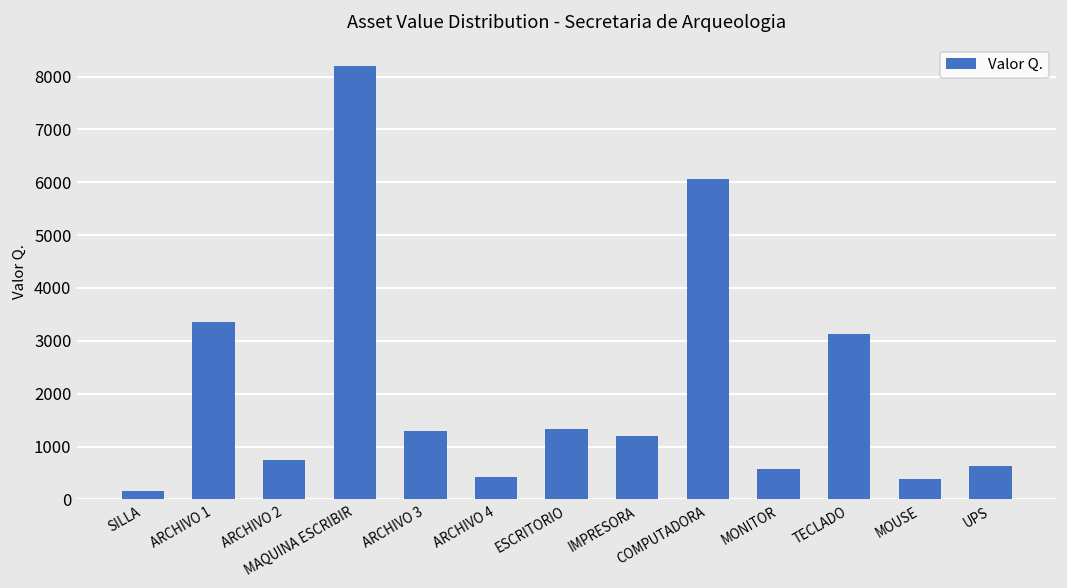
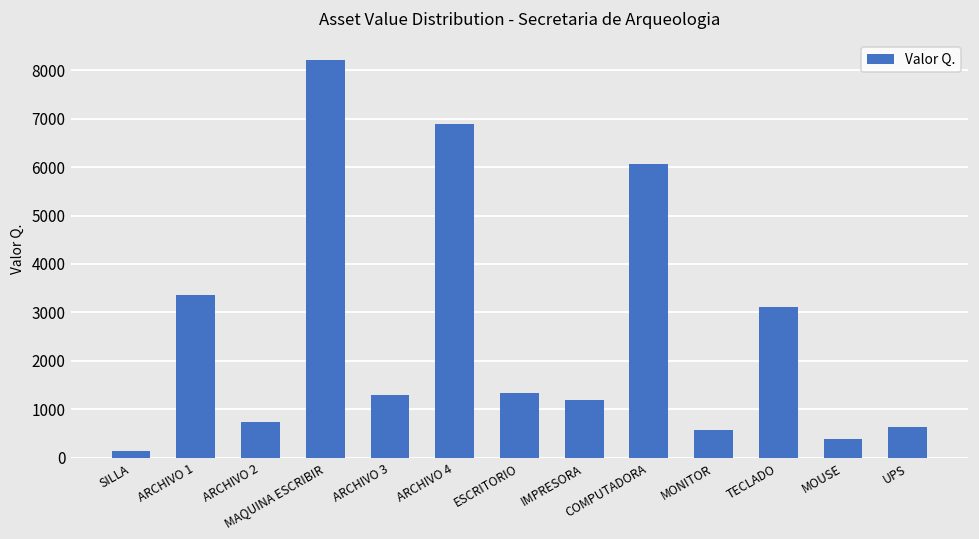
  {
    "SILLA": 200,
    "ARCHIVO 1": 3400,
    "ARCHIVO 2": 700,
    "MAQUINA ESCRIBIR": 8200,
    "ARCHIVO 3": 1300,
-   "ARCHIVO 4": 400,
+   "ARCHIVO 4": 6900,
    "ESCRITORIO": 1300,
    "IMPRESORA": 1200,
    "COMPUTADORA": 6100,
    "MONITOR": 600,
    "TECLADO": 3100,
    "MOUSE": 400,
    "UPS": 600
  }
